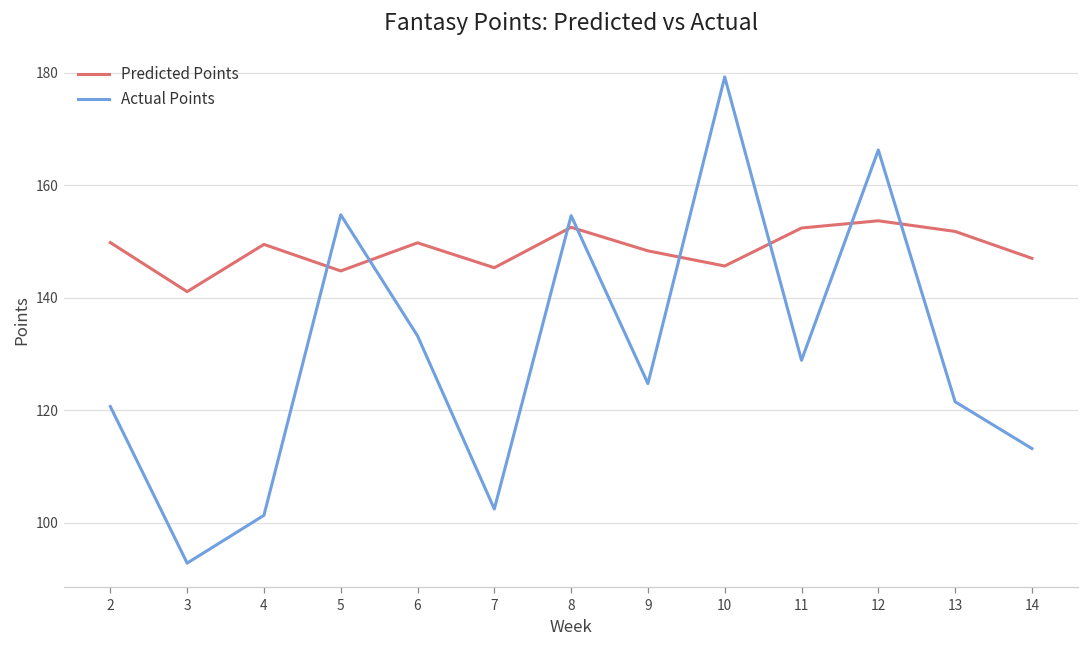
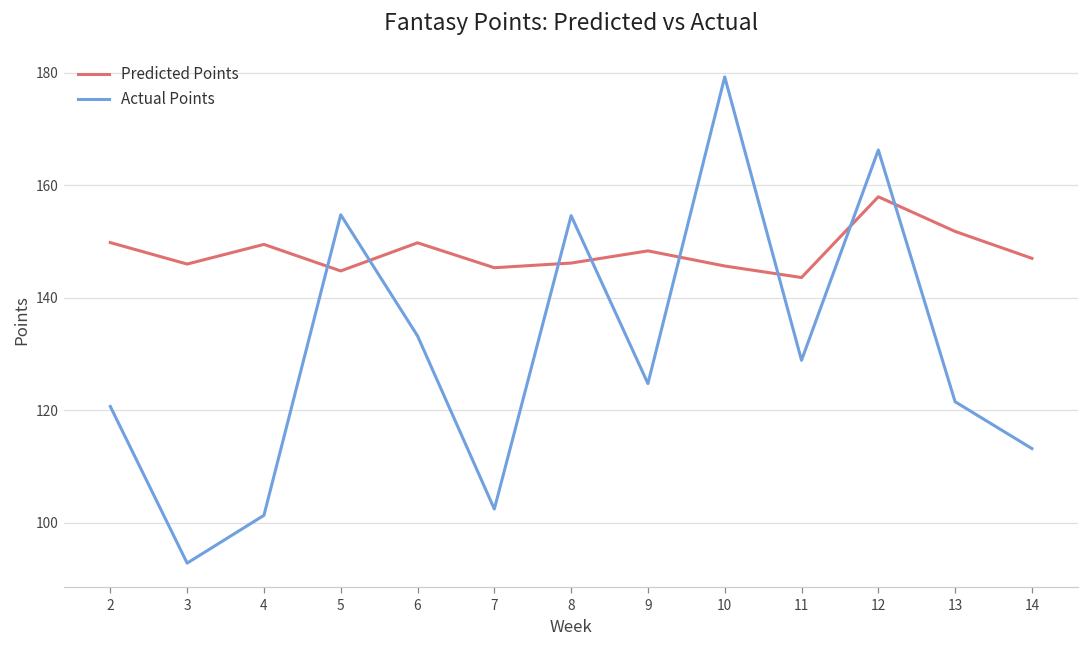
  {
    "Predicted Points": {
      "2": 150,
-     "3": 141,
+     "3": 146,
      "4": 150,
      "5": 145,
      "6": 150,
      "7": 145,
-     "8": 153,
+     "8": 146,
      "9": 148,
      "10": 146,
-     "11": 152,
-     "12": 154,
+     "11": 144,
+     "12": 158,
      "13": 152,
      "14": 147
    },
    "Actual Points": {
      "2": 121,
      "3": 93,
      "4": 101,
      "5": 155,
      "6": 133,
      "7": 102,
      "8": 155,
      "9": 125,
      "10": 179,
      "11": 129,
      "12": 166,
      "13": 122,
      "14": 113
    }
  }
